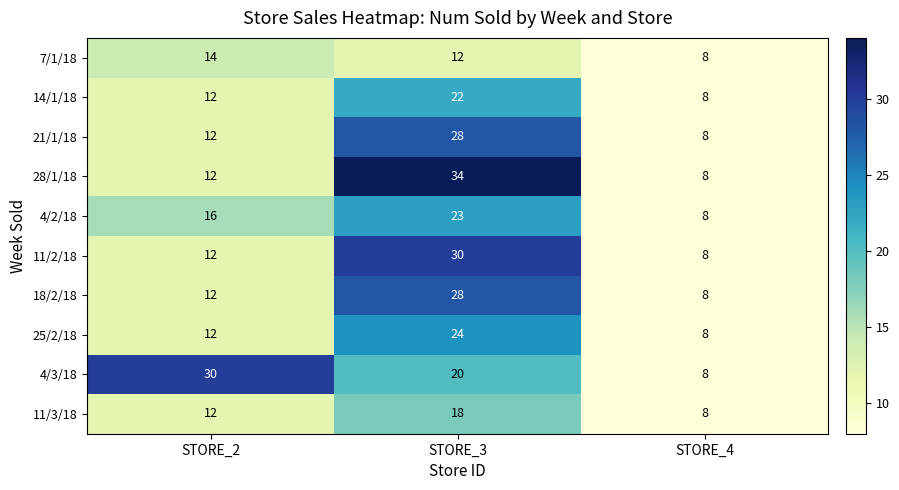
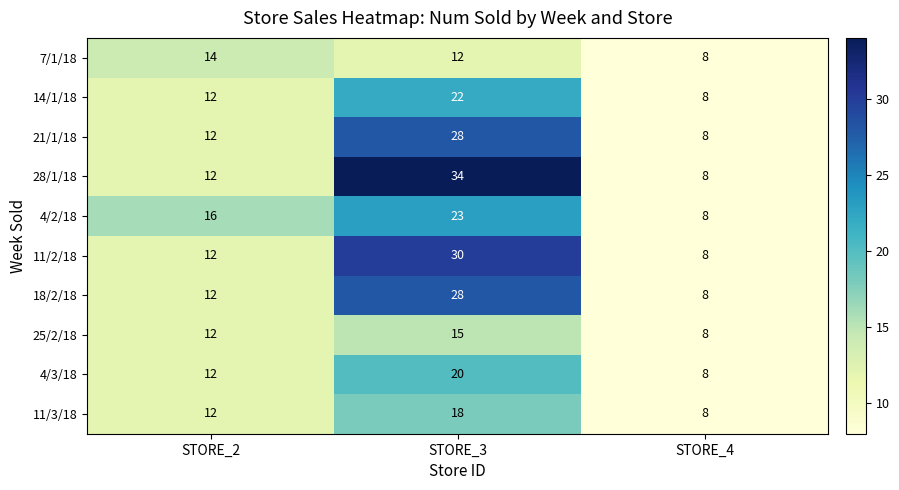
  {
    "7/1/18": {
      "STORE_2": 14,
      "STORE_3": 12,
      "STORE_4": 8
    },
    "14/1/18": {
      "STORE_2": 12,
      "STORE_3": 22,
      "STORE_4": 8
    },
    "21/1/18": {
      "STORE_2": 12,
      "STORE_3": 28,
      "STORE_4": 8
    },
    "28/1/18": {
      "STORE_2": 12,
      "STORE_3": 34,
      "STORE_4": 8
    },
    "4/2/18": {
      "STORE_2": 16,
      "STORE_3": 23,
      "STORE_4": 8
    },
    "11/2/18": {
      "STORE_2": 12,
      "STORE_3": 30,
      "STORE_4": 8
    },
    "18/2/18": {
      "STORE_2": 12,
      "STORE_3": 28,
      "STORE_4": 8
    },
    "25/2/18": {
      "STORE_2": 12,
-     "STORE_3": 24,
+     "STORE_3": 15,
      "STORE_4": 8
    },
    "4/3/18": {
-     "STORE_2": 30,
+     "STORE_2": 12,
      "STORE_3": 20,
      "STORE_4": 8
    },
    "11/3/18": {
      "STORE_2": 12,
      "STORE_3": 18,
      "STORE_4": 8
    }
  }
